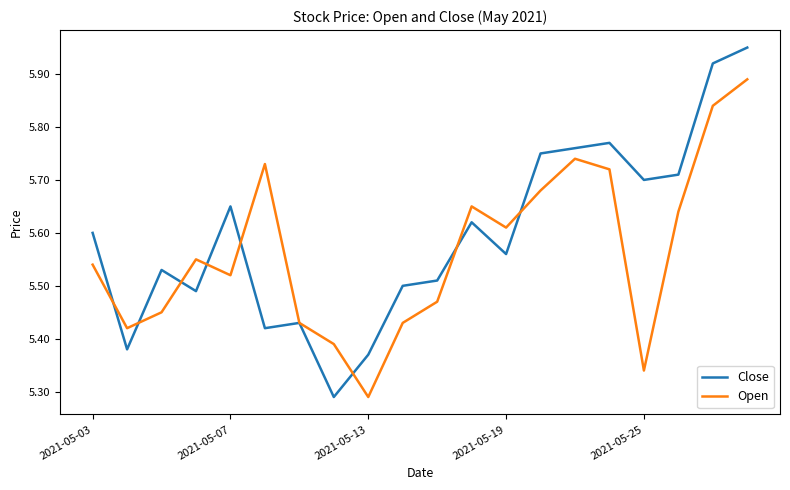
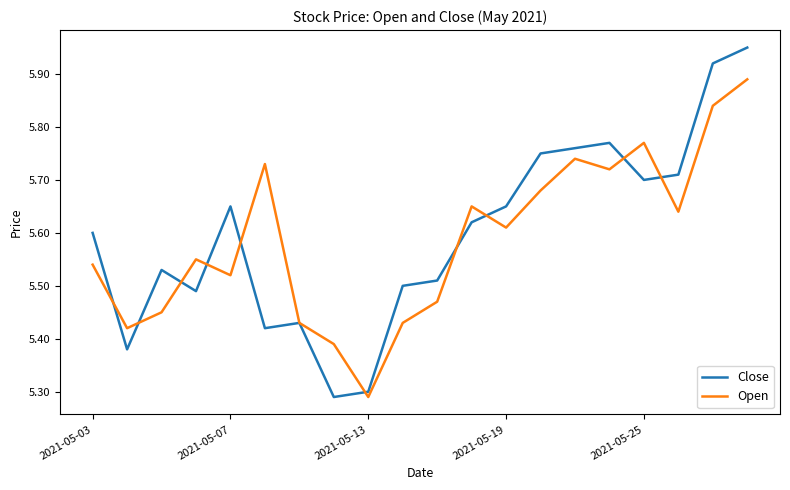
  {
    "Close": {
      "2021-05-03": 5.60,
      "2021-05-07": 5.65,
-     "2021-05-13": 5.37,
-     "2021-05-19": 5.56,
+     "2021-05-13": 5.30,
+     "2021-05-19": 5.65,
      "2021-05-25": 5.70
    },
    "Open": {
      "2021-05-03": 5.54,
      "2021-05-07": 5.52,
      "2021-05-13": 5.29,
      "2021-05-19": 5.61,
-     "2021-05-25": 5.34
+     "2021-05-25": 5.77
    }
  }
